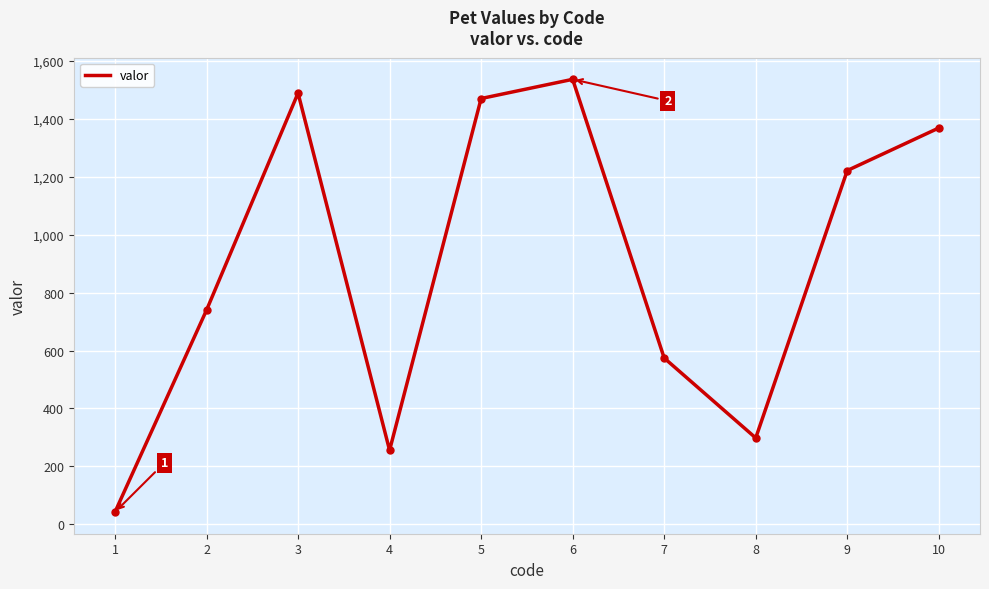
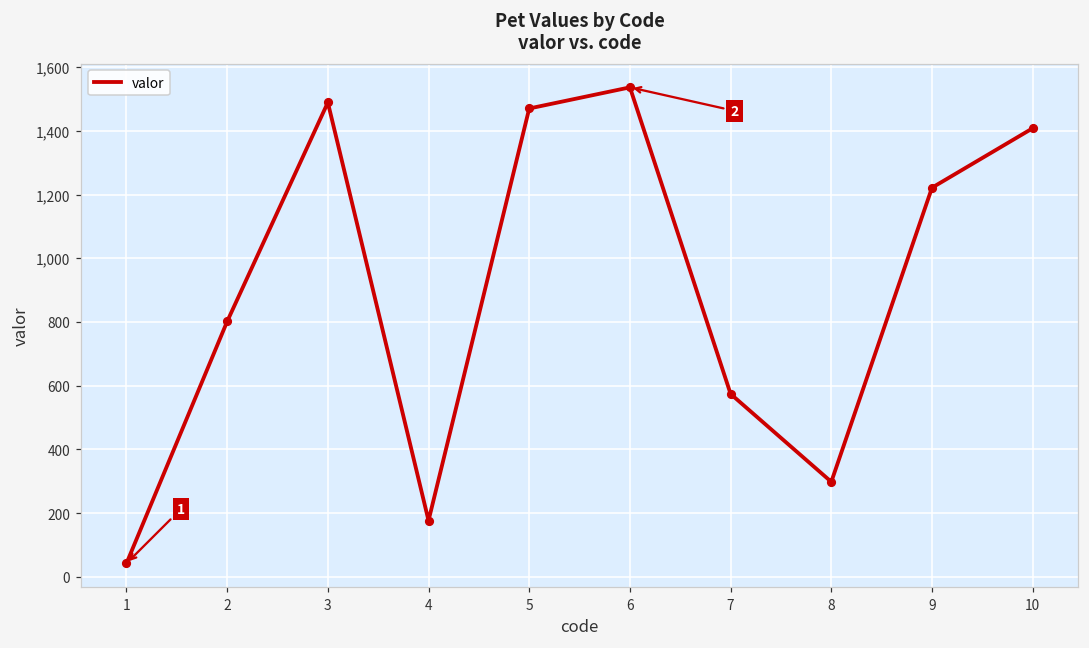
  {
    "1": "40",
-   "2": "740",
+   "2": "800",
    "3": "1,490",
-   "4": "260",
+   "4": "180",
    "5": "1,470",
    "6": "1,540",
    "7": "570",
    "8": "300",
    "9": "1,220",
-   "10": "1,370"
+   "10": "1,410"
  }
